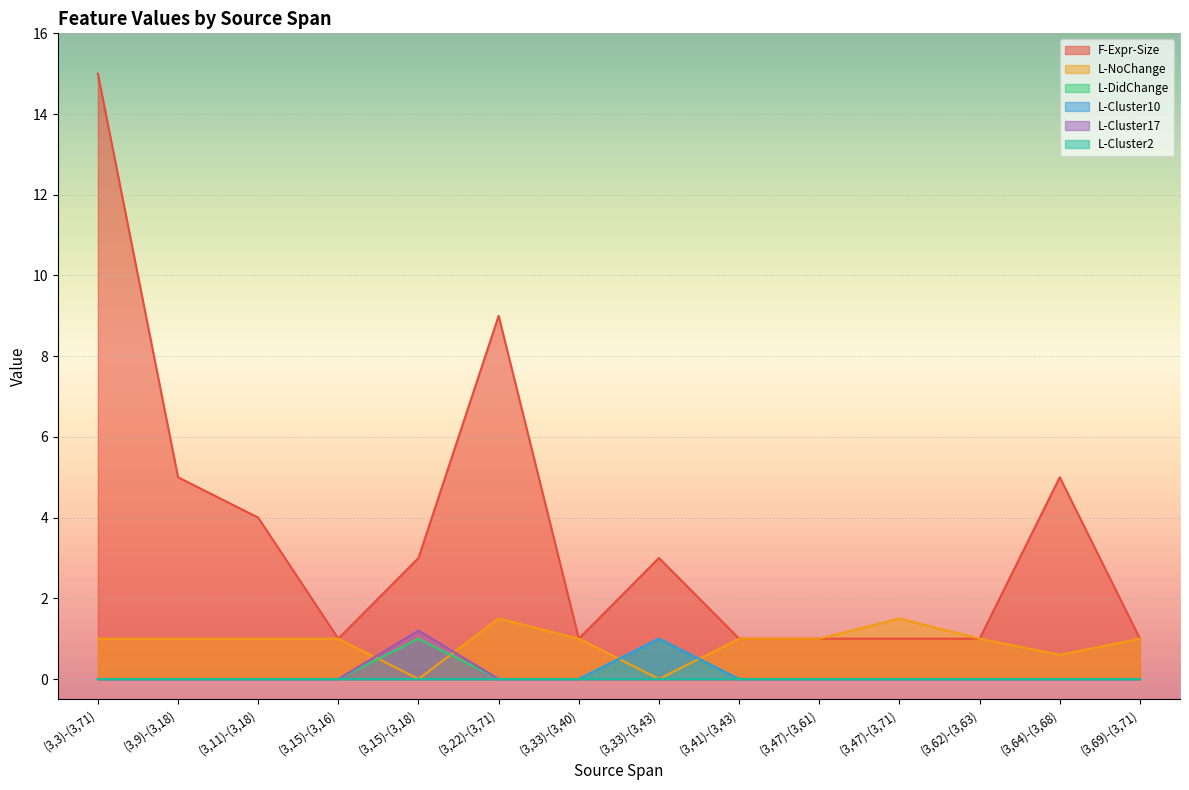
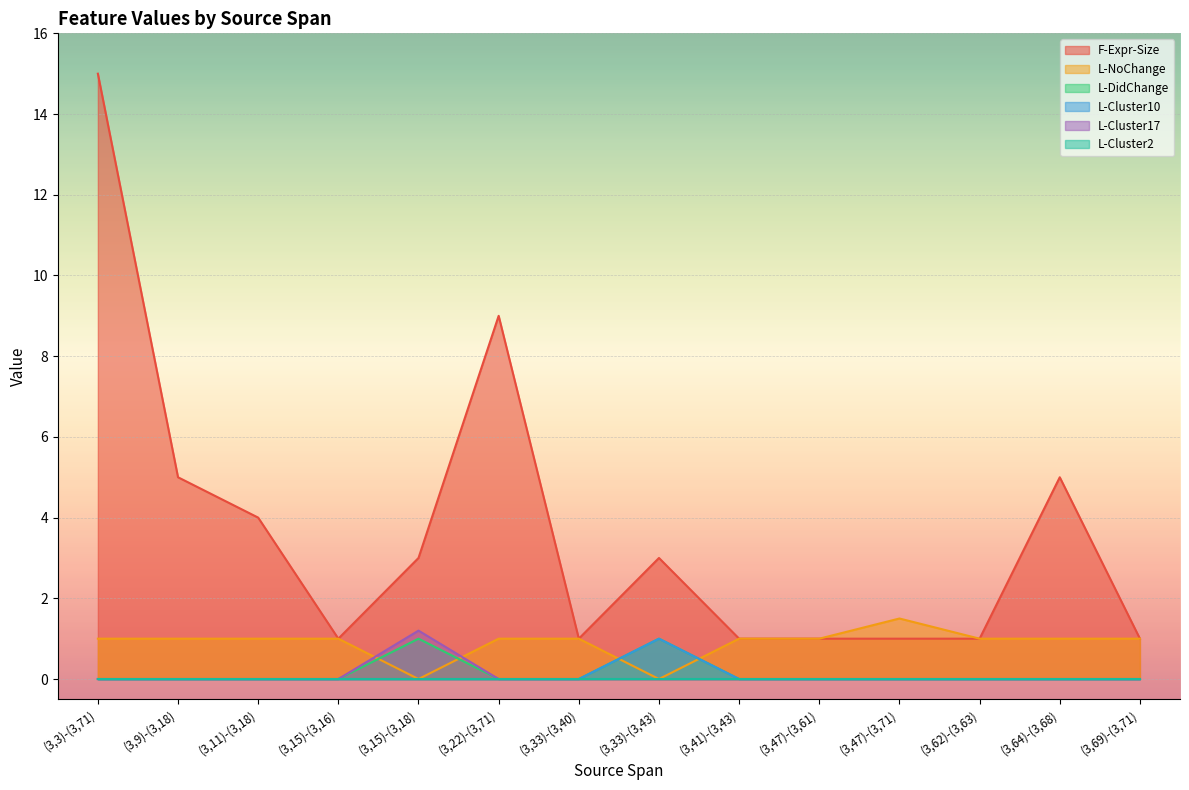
  {
    "F-Expr-Size": {
      "(3,3)-(3,71)": 15.0,
      "(3,9)-(3,18)": 5.0,
      "(3,11)-(3,18)": 4.0,
      "(3,15)-(3,18)": 3.0,
      "(3,22)-(3,71)": 9.0,
      "(3,33)-(3,43)": 3.0,
      "(3,47)-(3,71)": 1.0,
      "(3,64)-(3,68)": 5.0
    },
    "L-NoChange": {
      "(3,3)-(3,71)": 1.0,
      "(3,9)-(3,18)": 1.0,
      "(3,11)-(3,18)": 1.0,
-     "(3,22)-(3,71)": 1.5,
+     "(3,22)-(3,71)": 1.0,
      "(3,47)-(3,71)": 1.5,
-     "(3,64)-(3,68)": 0.6
+     "(3,64)-(3,68)": 1.0
    },
    "L-Cluster17": {
      "(3,15)-(3,18)": 1.2
    }
  }
